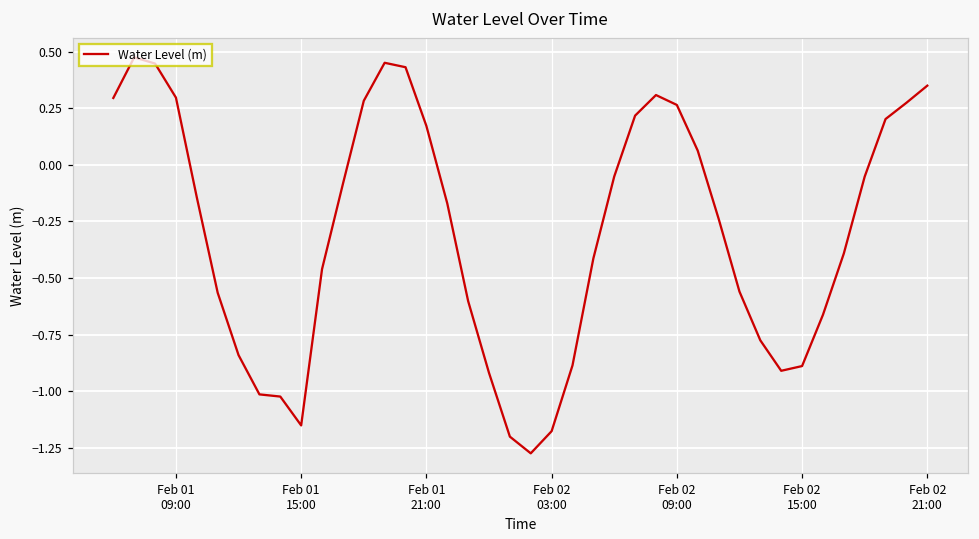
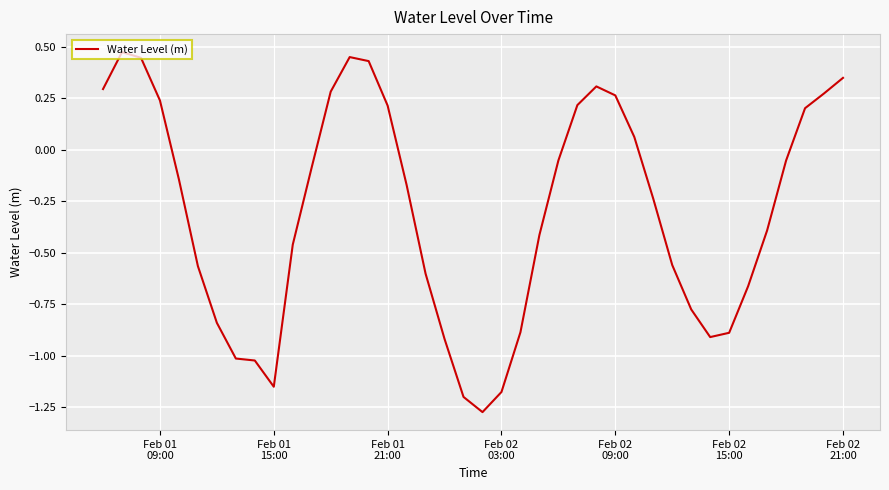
  {
-   "Feb 01 09:00": 0.30,
+   "Feb 01 09:00": 0.24,
    "Feb 01 15:00": -1.15,
-   "Feb 01 21:00": 0.17,
+   "Feb 01 21:00": 0.21,
    "Feb 02 03:00": -1.18,
    "Feb 02 09:00": 0.26,
    "Feb 02 15:00": -0.89,
    "Feb 02 21:00": 0.35
  }
